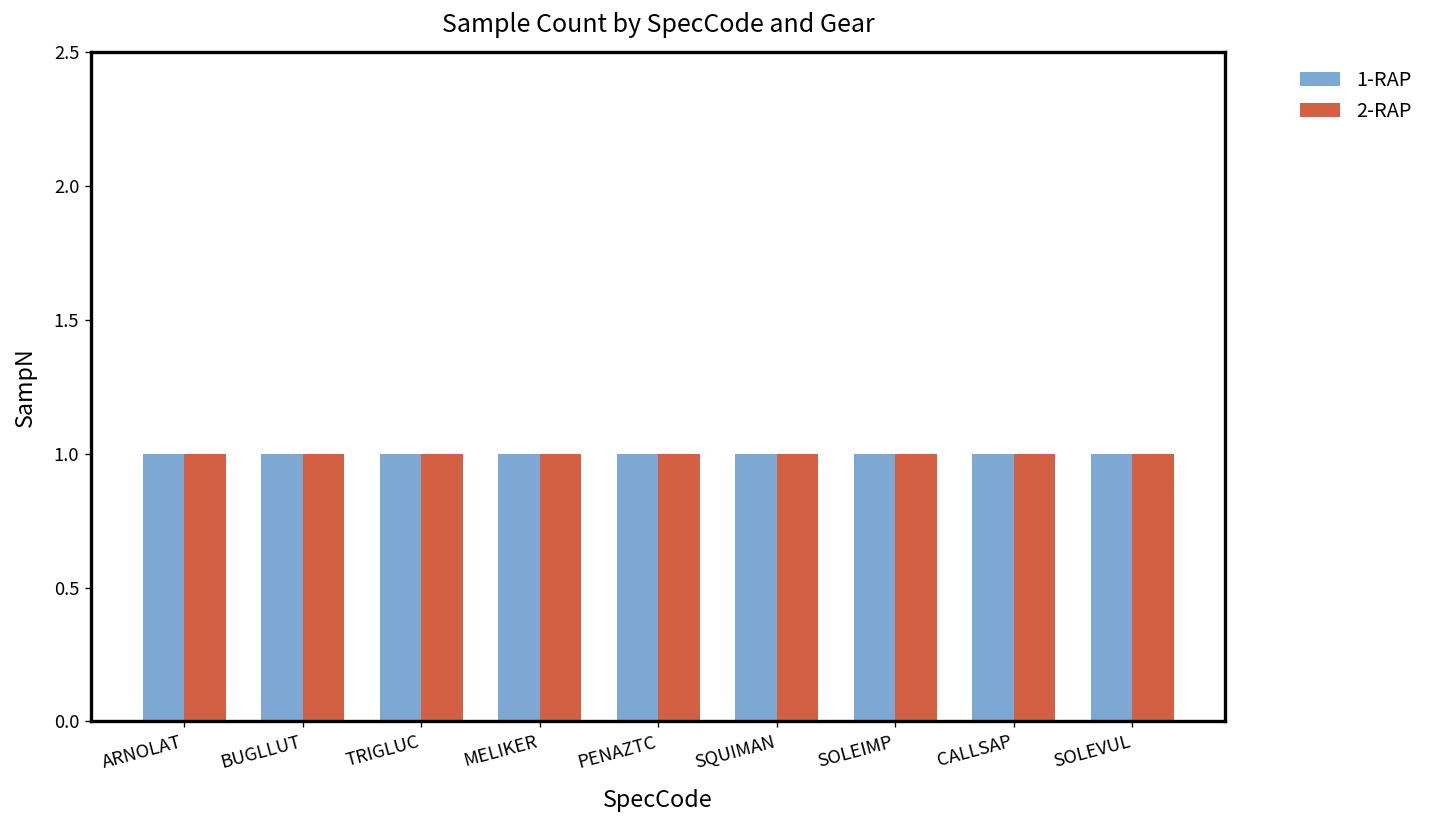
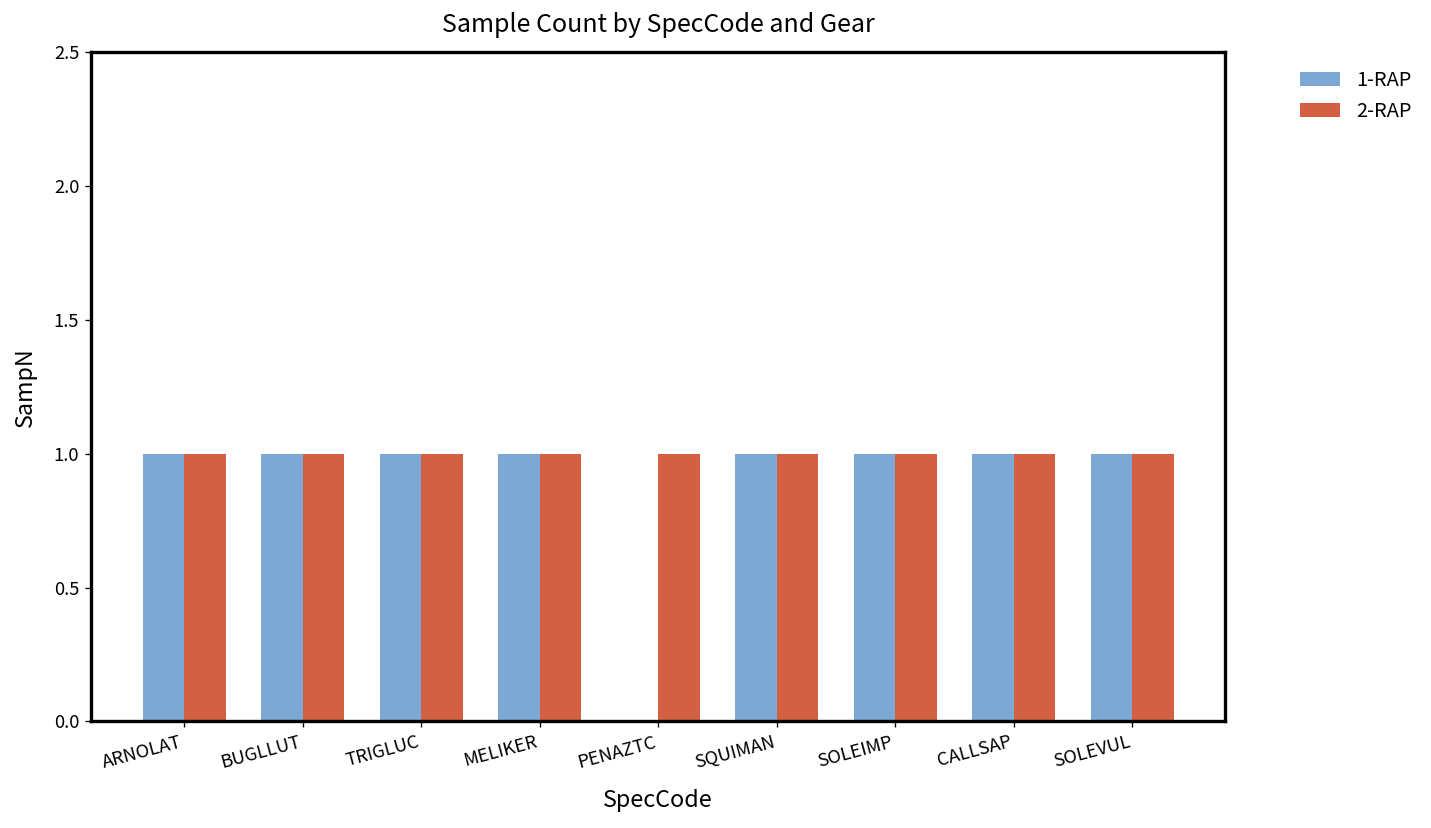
  {
    "1-RAP": {
      "ARNOLAT": 1,
      "BUGLLUT": 1,
      "TRIGLUC": 1,
      "MELIKER": 1,
-     "PENAZTC": 1,
+     "PENAZTC": 0,
      "SQUIMAN": 1,
      "SOLEIMP": 1,
      "CALLSAP": 1,
      "SOLEVUL": 1
    },
    "2-RAP": {
      "ARNOLAT": 1,
      "BUGLLUT": 1,
      "TRIGLUC": 1,
      "MELIKER": 1,
      "PENAZTC": 1,
      "SQUIMAN": 1,
      "SOLEIMP": 1,
      "CALLSAP": 1,
      "SOLEVUL": 1
    }
  }
